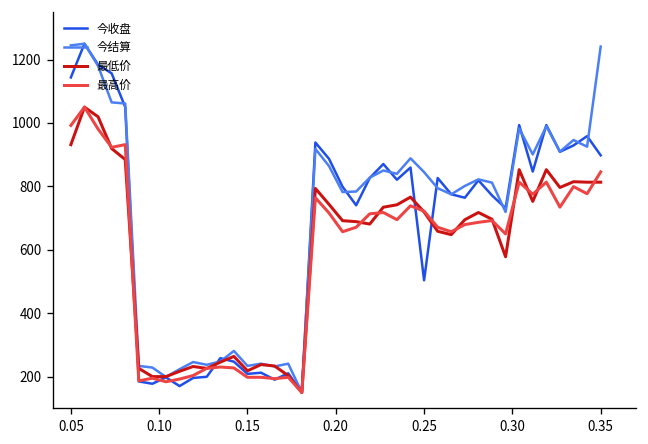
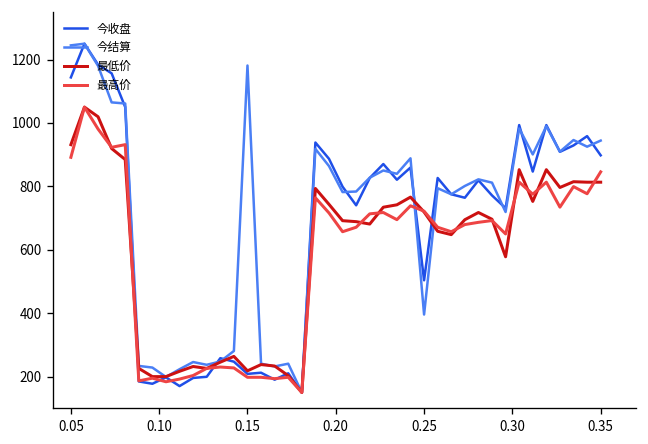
  {
    "今收盘": {
      "0.05": 1140,
      "0.15": 210,
      "0.25": 500,
      "0.35": 900
    },
    "今结算": {
      "0.05": 1240,
-     "0.15": 230,
-     "0.25": 840,
-     "0.35": 1240
+     "0.15": 1180,
+     "0.25": 400,
+     "0.35": 940
    },
    "最低价": {
      "0.05": 930,
      "0.15": 220,
      "0.35": 810
    },
    "最高价": {
-     "0.05": 990,
+     "0.05": 890,
      "0.15": 200,
      "0.35": 850
    }
  }
